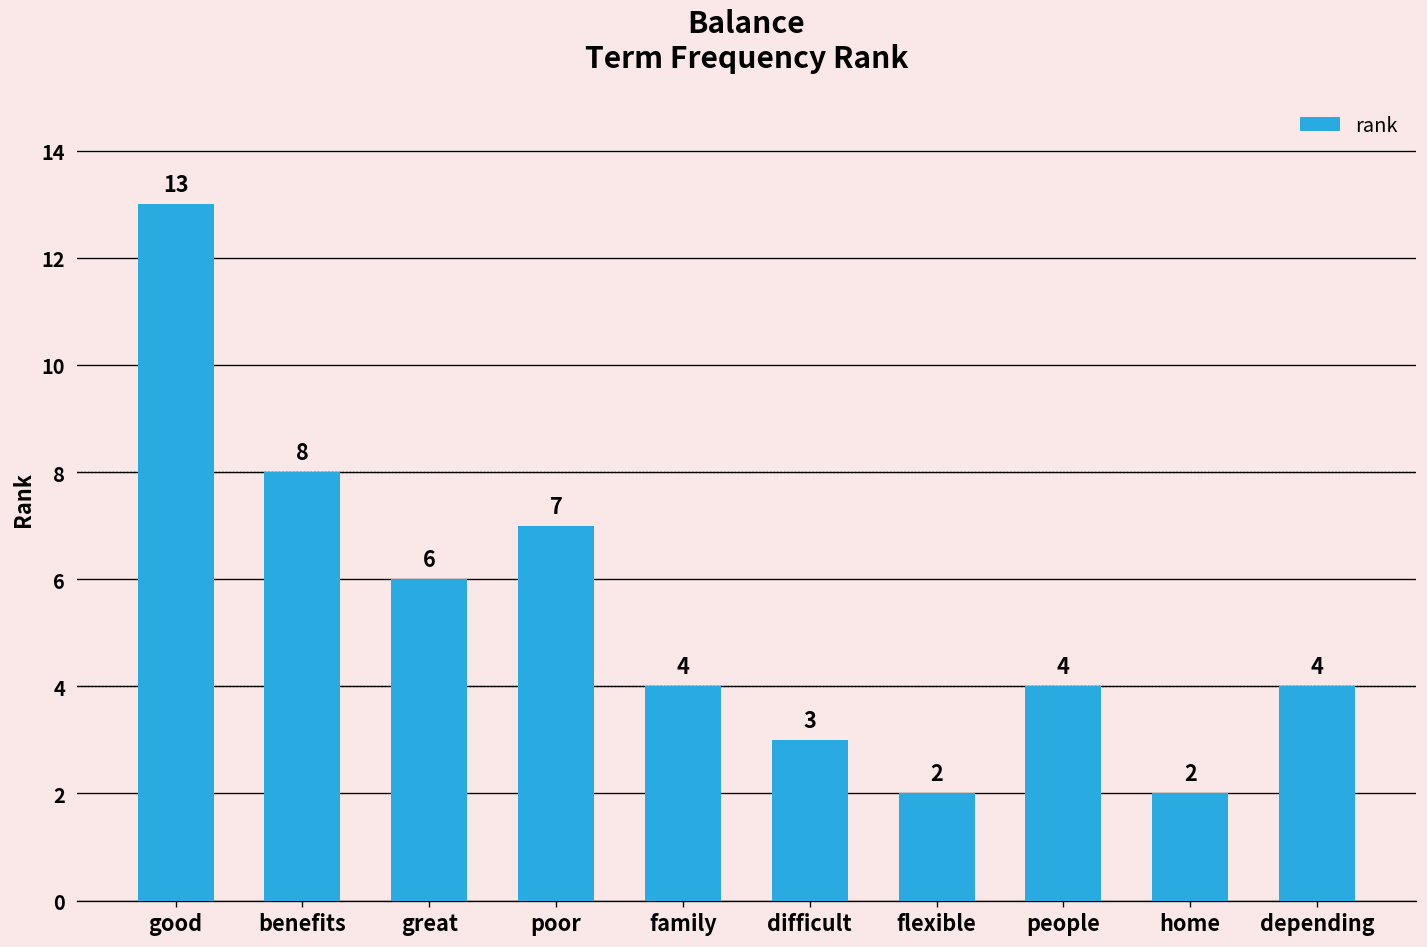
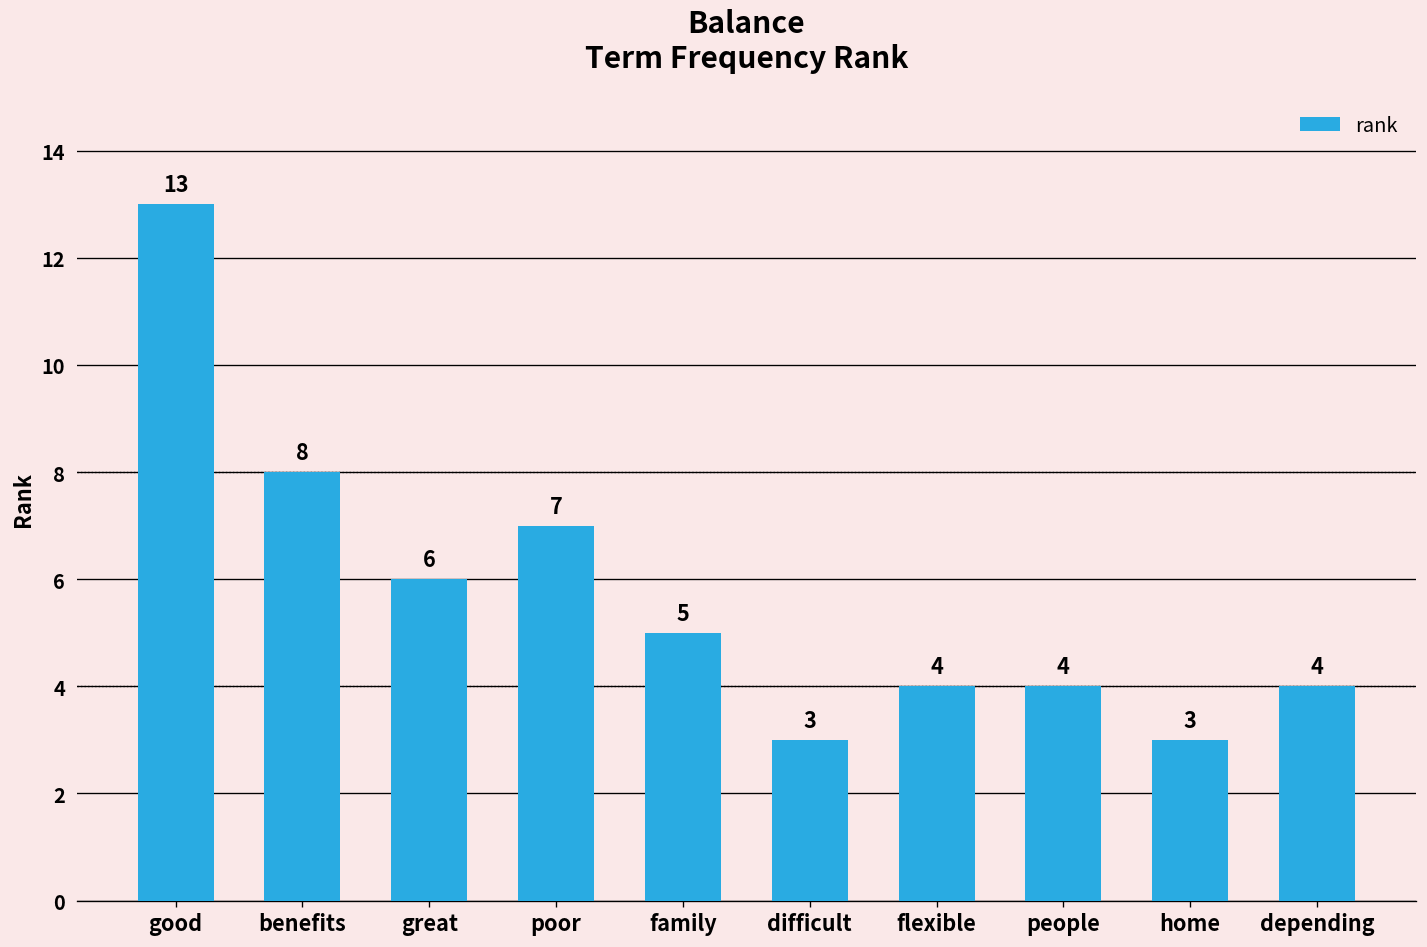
  {
    "good": 13,
    "benefits": 8,
    "great": 6,
    "poor": 7,
-   "family": 4,
+   "family": 5,
    "difficult": 3,
-   "flexible": 2,
+   "flexible": 4,
    "people": 4,
-   "home": 2,
+   "home": 3,
    "depending": 4
  }
